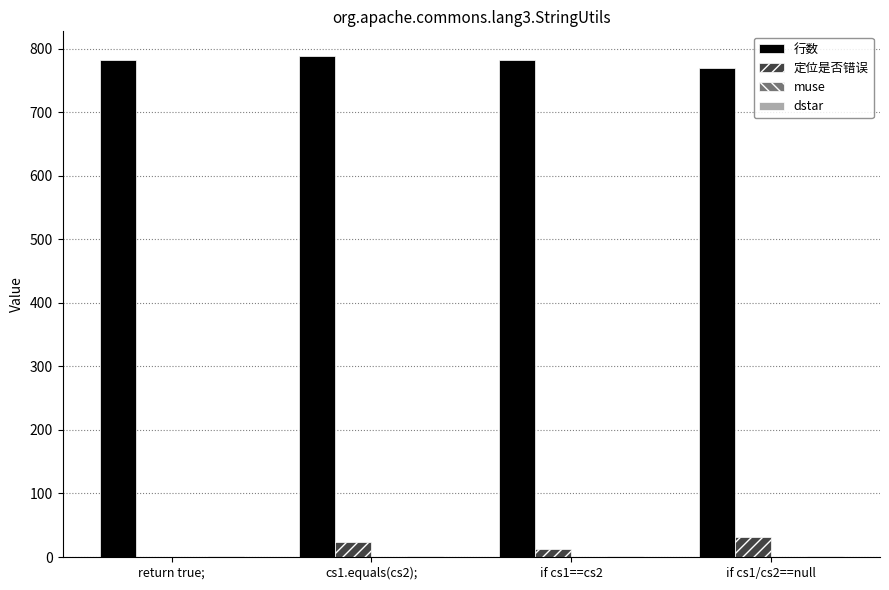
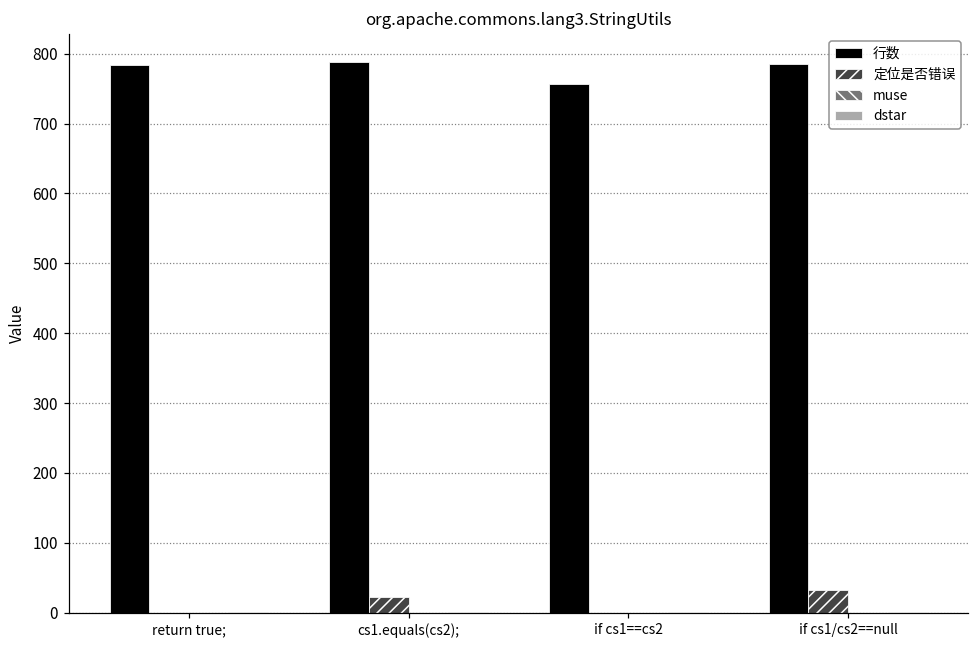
  {
    "行数": {
      "return true;": 780,
      "cs1.equals(cs2);": 790,
-     "if cs1==cs2": 780,
-     "if cs1/cs2==null": 770
+     "if cs1==cs2": 760,
+     "if cs1/cs2==null": 790
    },
    "定位是否错误": {
      "return true;": 0,
      "cs1.equals(cs2);": 20,
-     "if cs1==cs2": 10,
+     "if cs1==cs2": 0,
      "if cs1/cs2==null": 30
    },
    "muse": {
      "return true;": 0,
      "cs1.equals(cs2);": 0,
      "if cs1==cs2": 0,
      "if cs1/cs2==null": 0
    }
  }
